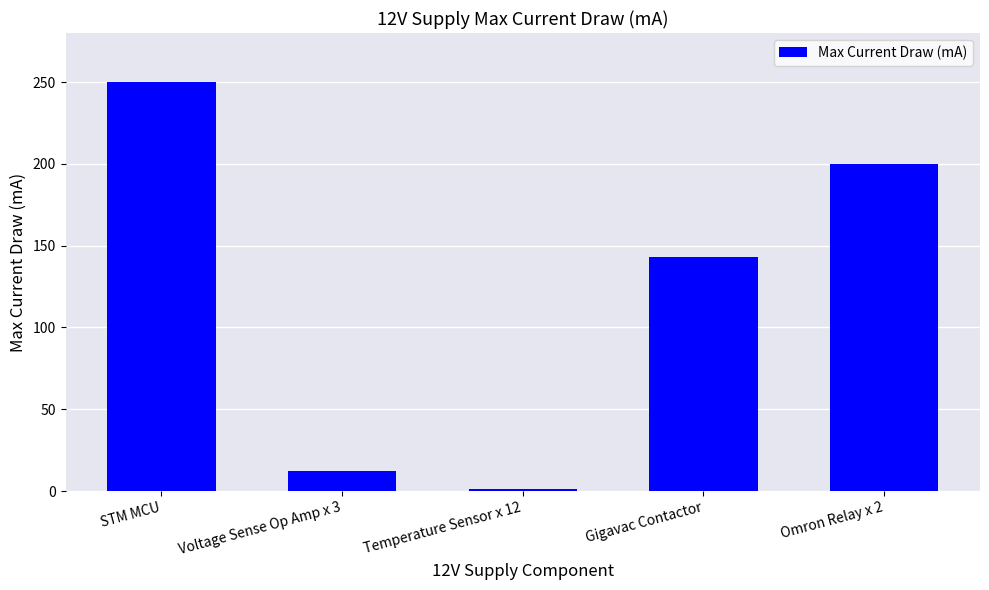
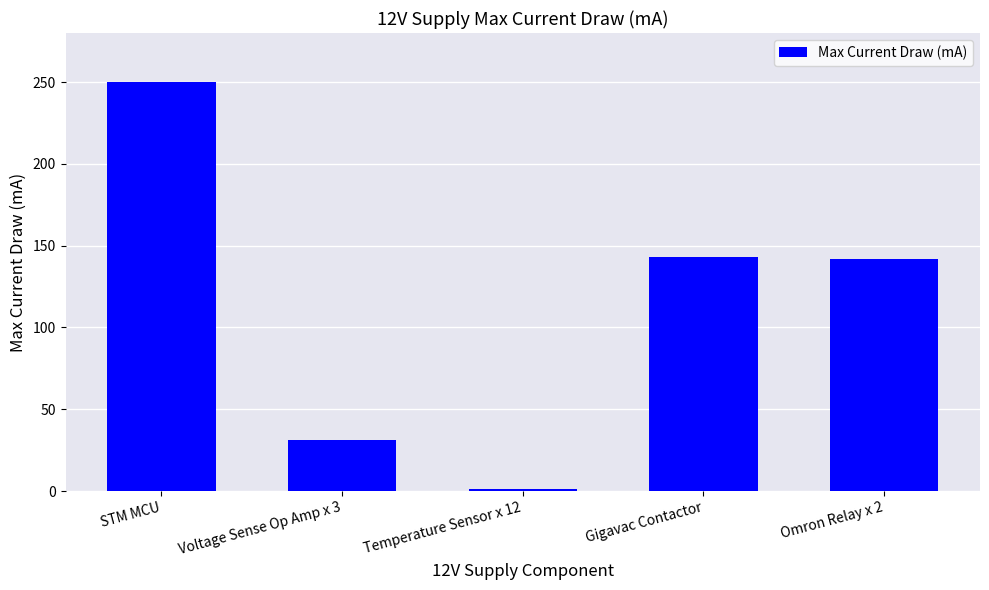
  {
    "STM MCU": 250,
-   "Voltage Sense Op Amp x 3": 12,
+   "Voltage Sense Op Amp x 3": 31,
    "Gigavac Contactor": 143,
-   "Omron Relay x 2": 200
+   "Omron Relay x 2": 142
  }
